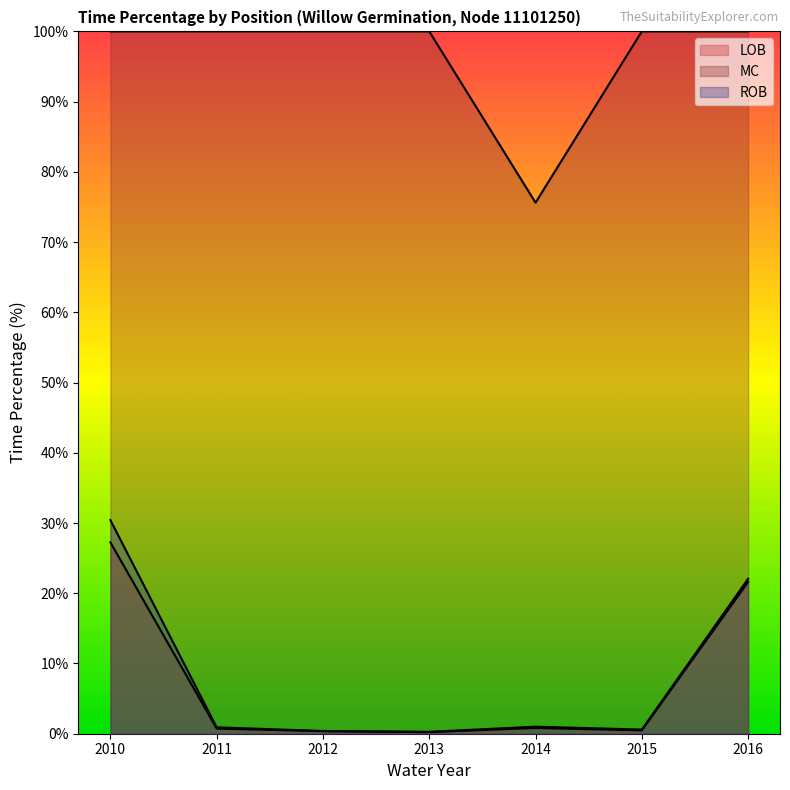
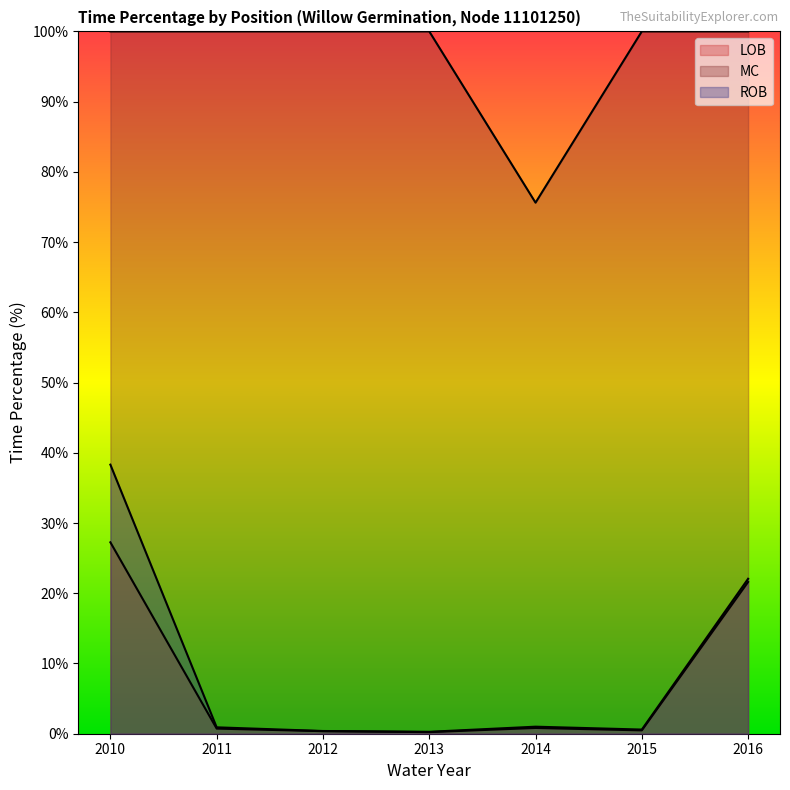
  {
    "ROB": {
-     "2010": "30%",
+     "2010": "38%",
      "2016": "22%"
    }
  }
